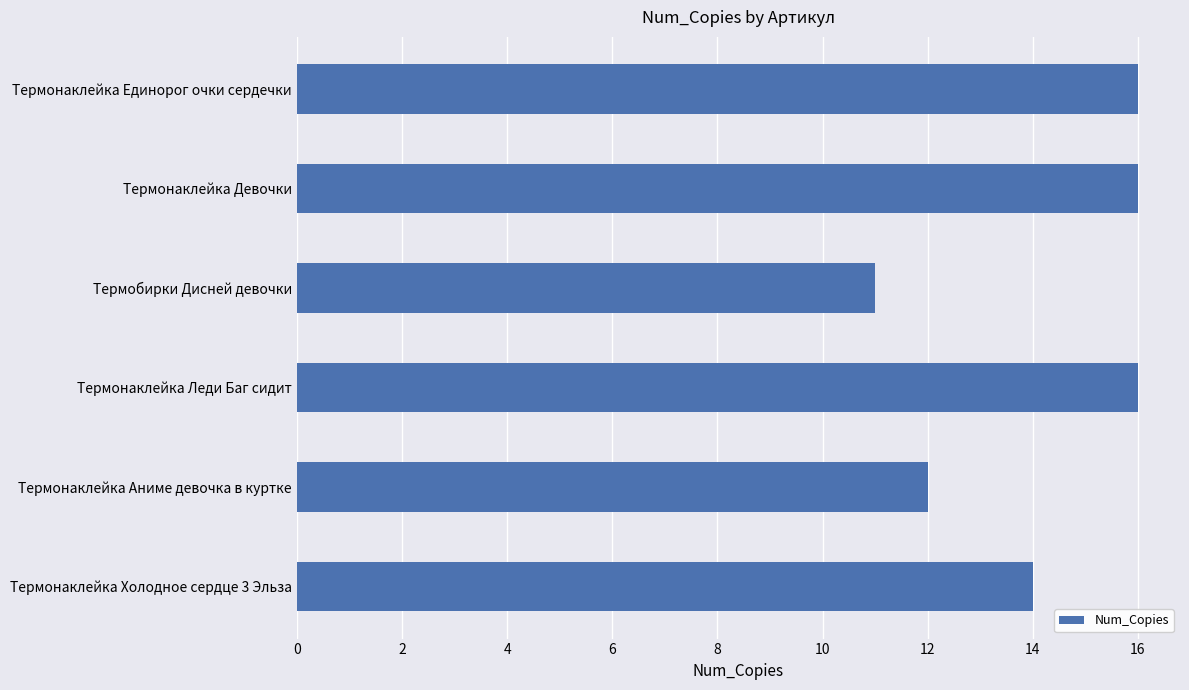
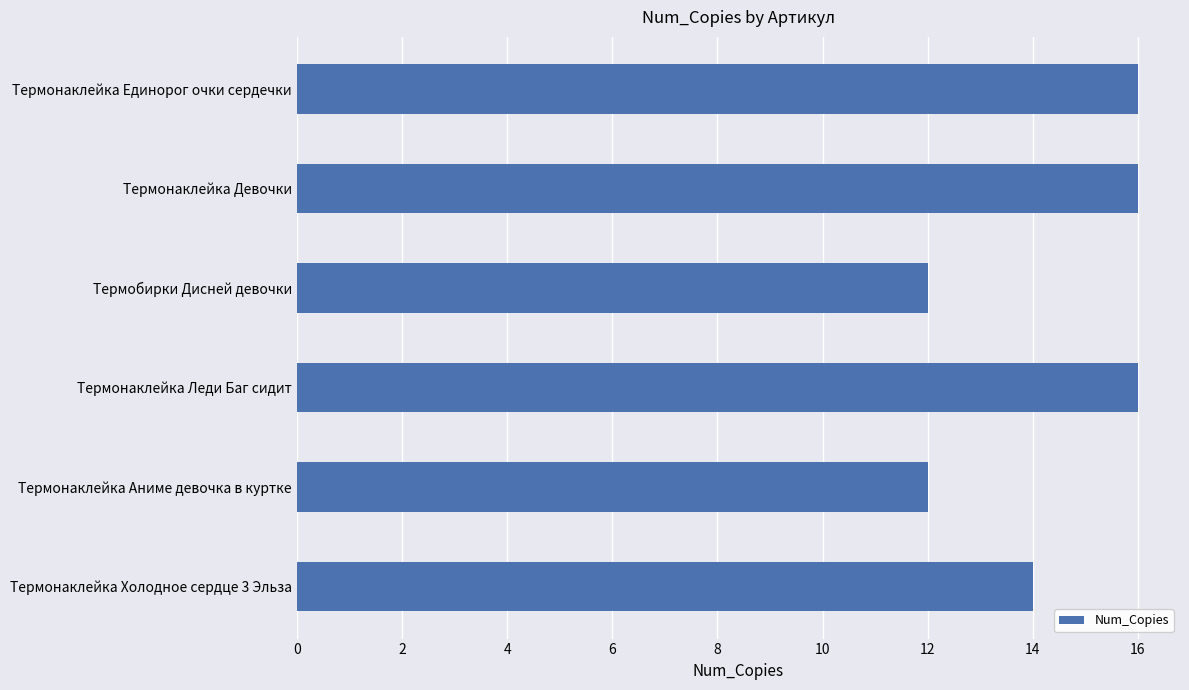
  {
    "Термонаклейка Единорог очки сердечки": 16,
    "Термонаклейка Девочки": 16,
-   "Термобирки Дисней девочки": 11,
+   "Термобирки Дисней девочки": 12,
    "Термонаклейка Леди Баг сидит": 16,
    "Термонаклейка Аниме девочка в куртке": 12,
    "Термонаклейка Холодное сердце 3 Эльза": 14
  }
